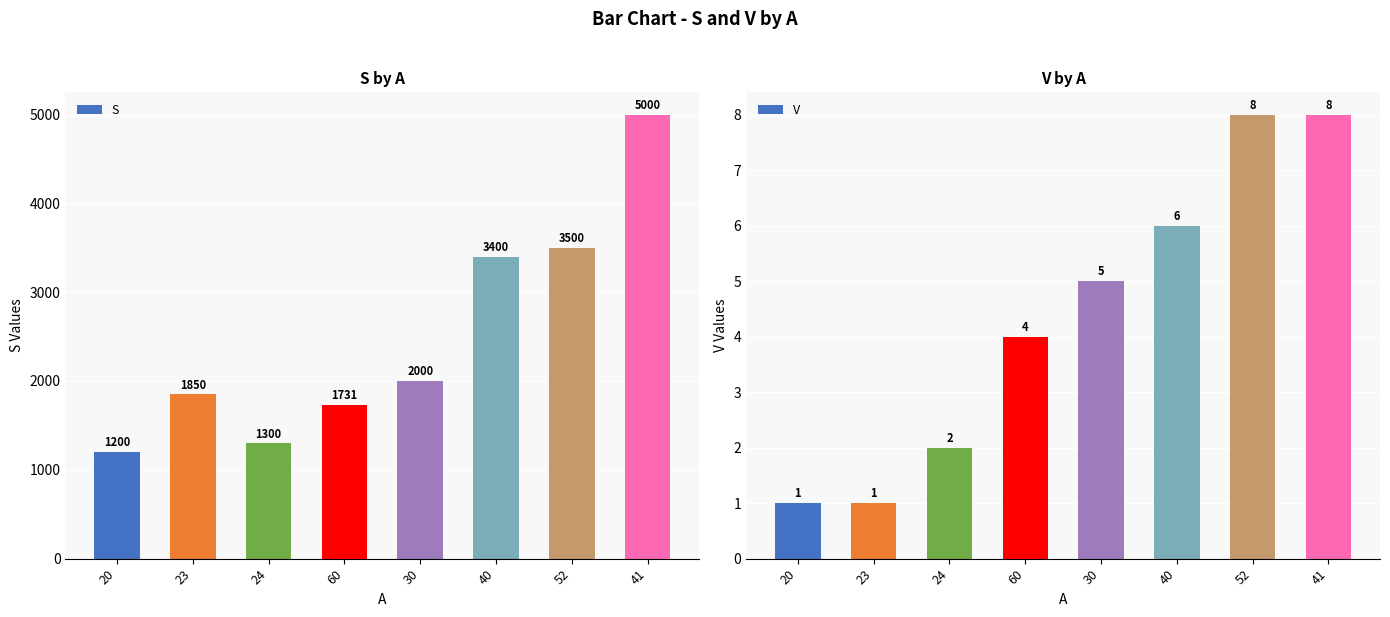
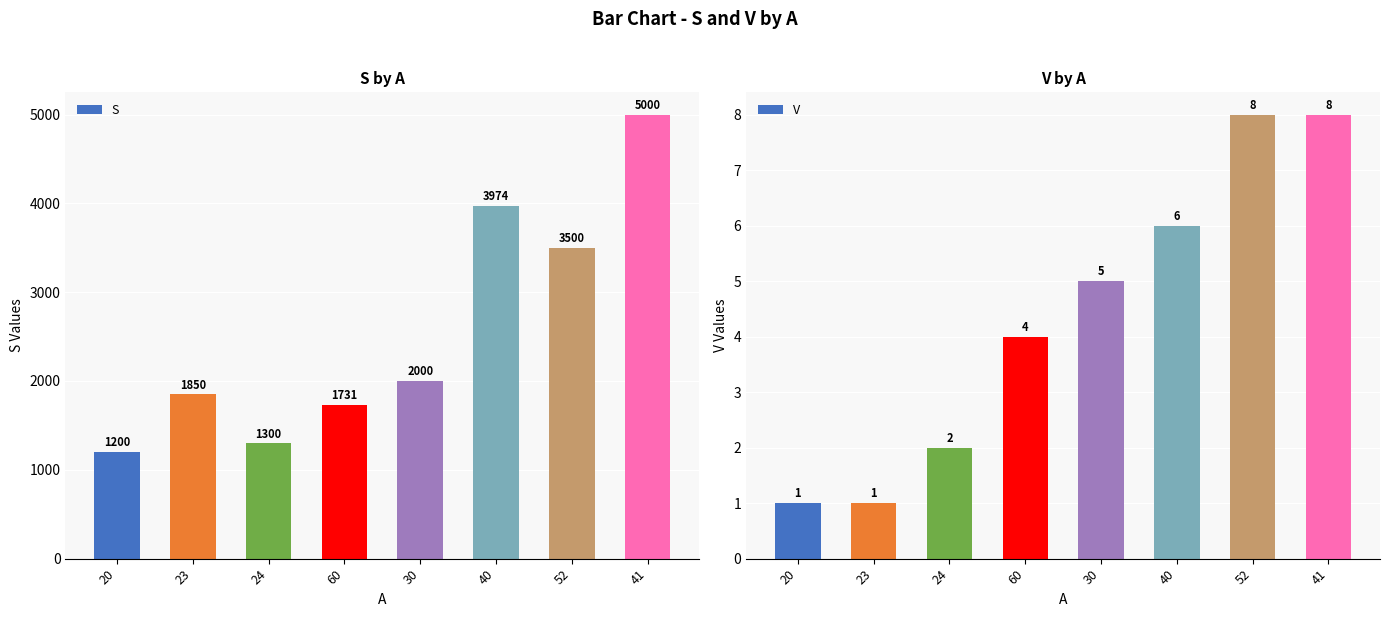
  {
    "S by A": {
      "20": 1200,
      "23": 1850,
      "24": 1300,
      "60": 1731,
      "30": 2000,
-     "40": 3400,
+     "40": 3974,
      "52": 3500,
      "41": 5000
    },
    "V by A": {
      "20": 1,
      "23": 1,
      "24": 2,
      "60": 4,
      "30": 5,
      "40": 6,
      "52": 8,
      "41": 8
    }
  }
